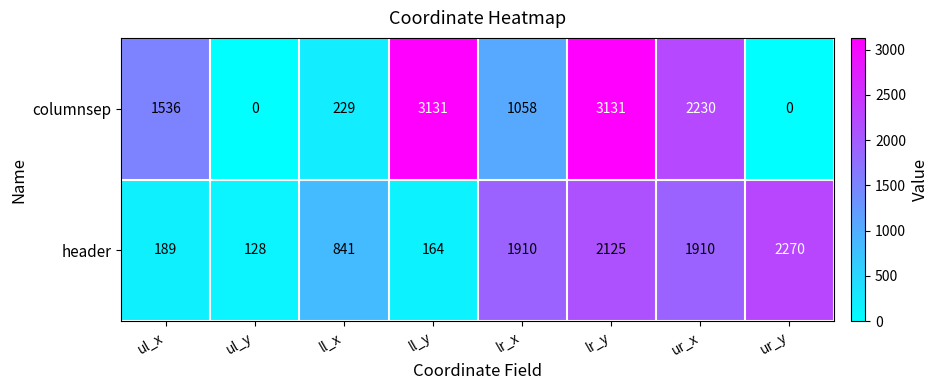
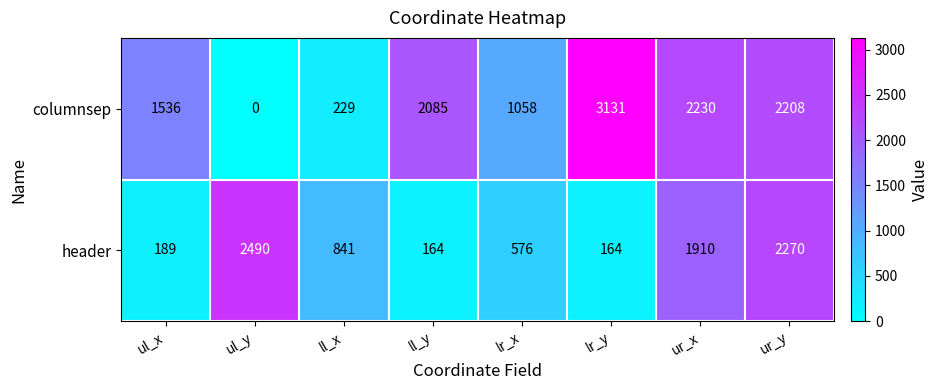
  {
    "columnsep": {
      "ul_x": 1536,
      "ul_y": 0,
      "ll_x": 229,
-     "ll_y": 3131,
+     "ll_y": 2085,
      "lr_x": 1058,
      "lr_y": 3131,
      "ur_x": 2230,
-     "ur_y": 0
+     "ur_y": 2208
    },
    "header": {
      "ul_x": 189,
-     "ul_y": 128,
+     "ul_y": 2490,
      "ll_x": 841,
      "ll_y": 164,
-     "lr_x": 1910,
-     "lr_y": 2125,
+     "lr_x": 576,
+     "lr_y": 164,
      "ur_x": 1910,
      "ur_y": 2270
    }
  }
